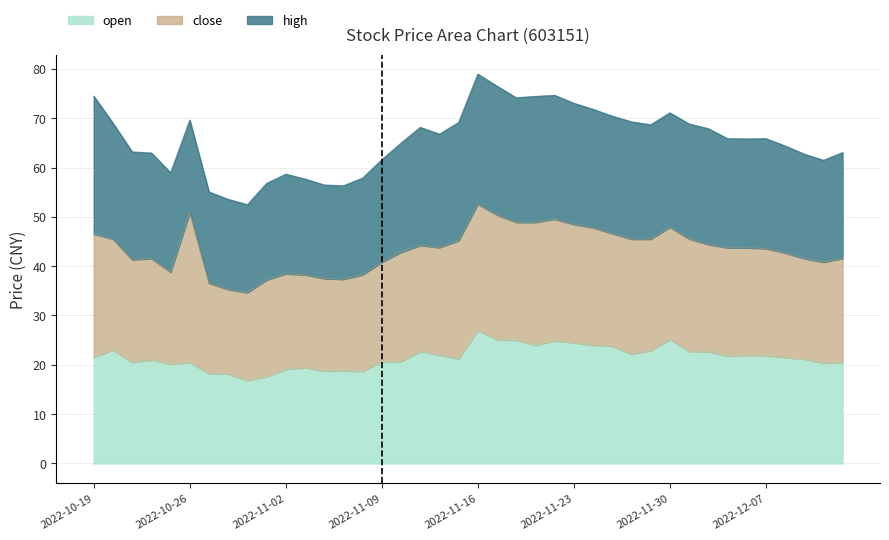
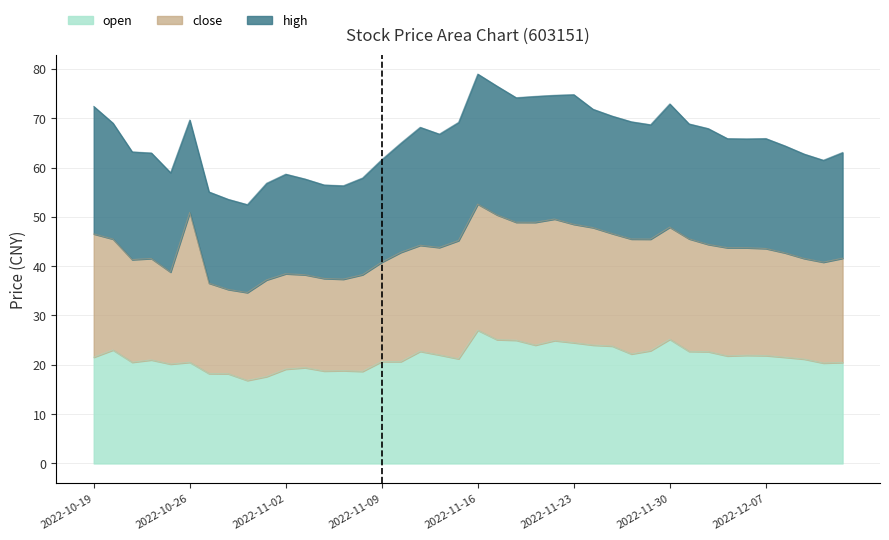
  {
    "open": {
      "2022-10-19": 22,
      "2022-10-26": 21,
      "2022-11-02": 19,
      "2022-11-09": 21,
      "2022-11-16": 27,
      "2022-11-23": 24,
      "2022-11-30": 25,
      "2022-12-07": 22
    },
    "close": {
      "2022-10-19": 25,
      "2022-10-26": 30,
      "2022-11-02": 19,
      "2022-11-09": 20,
      "2022-11-16": 26,
      "2022-11-23": 24,
      "2022-11-30": 23,
      "2022-12-07": 22
    },
    "high": {
-     "2022-10-19": 28,
+     "2022-10-19": 26,
      "2022-10-26": 19,
      "2022-11-02": 20,
      "2022-11-09": 21,
      "2022-11-16": 26,
-     "2022-11-23": 25,
-     "2022-11-30": 23,
+     "2022-11-23": 26,
+     "2022-11-30": 25,
      "2022-12-07": 22
    }
  }
